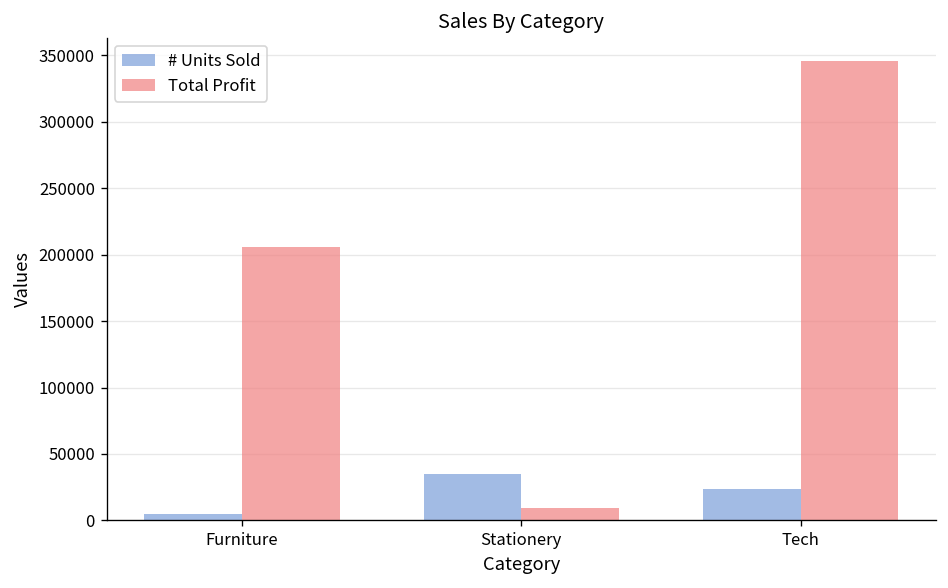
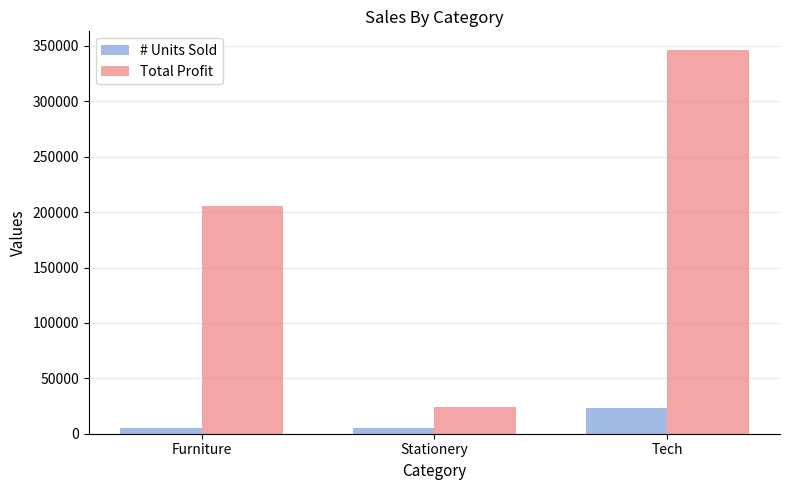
  {
    "# Units Sold": {
      "Furniture": 5000,
-     "Stationery": 35000,
+     "Stationery": 5000,
      "Tech": 23000
    },
    "Total Profit": {
      "Furniture": 205000,
-     "Stationery": 9000,
+     "Stationery": 24000,
      "Tech": 346000
    }
  }
